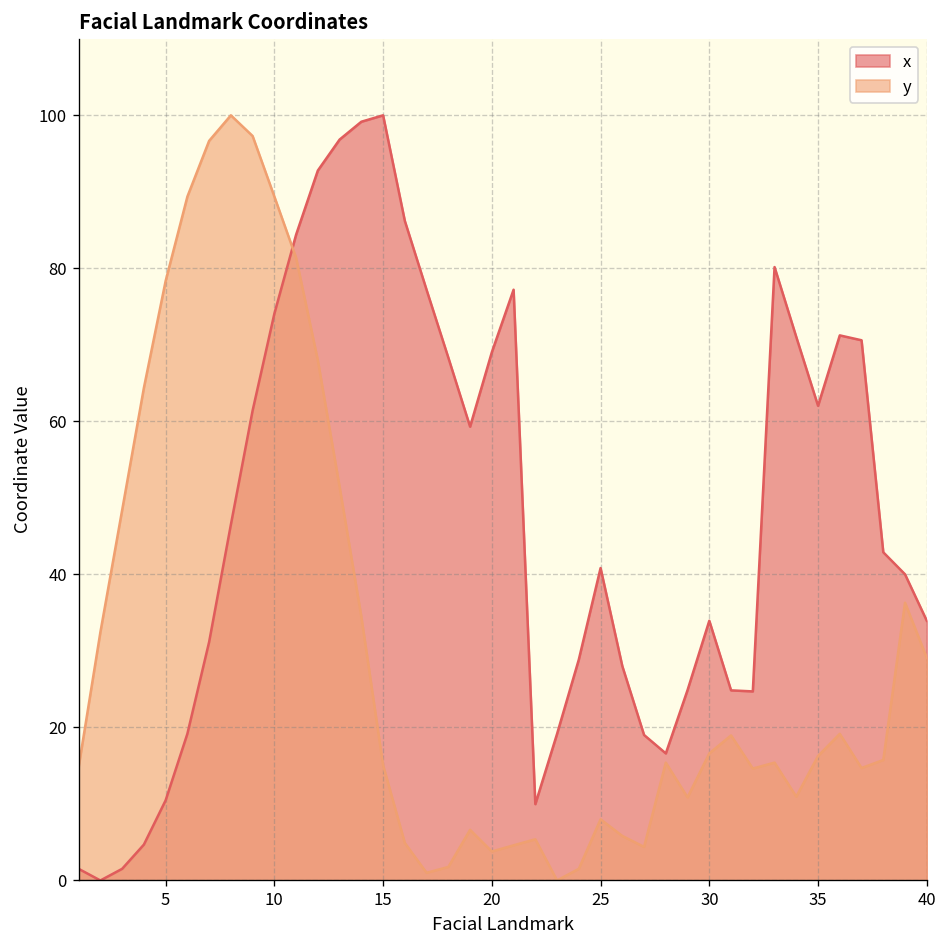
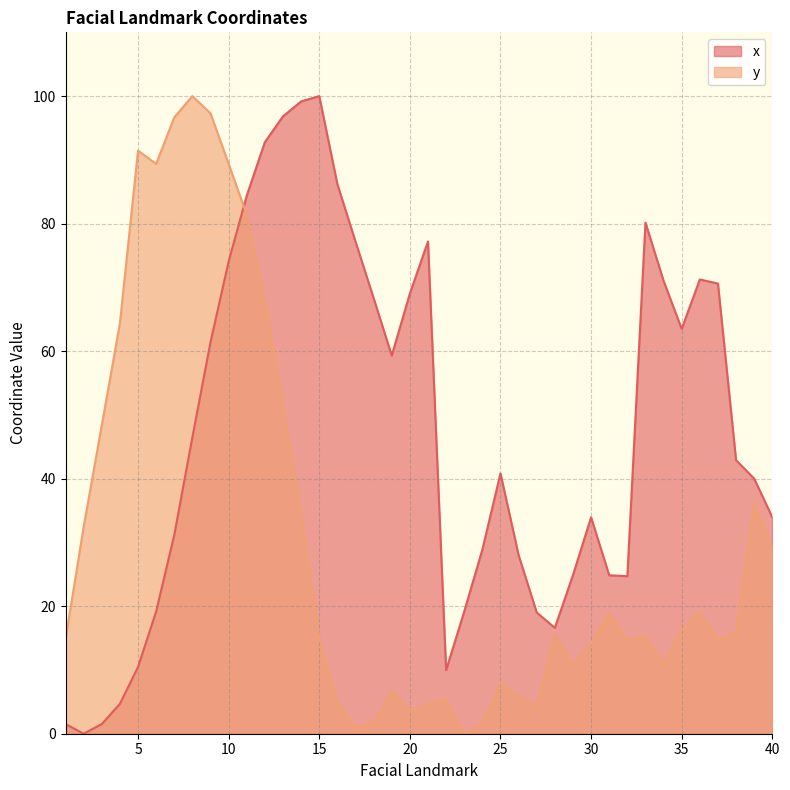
  {
    "x": {
      "5": 10,
      "10": 74,
      "15": 100,
      "20": 69,
      "25": 41,
      "30": 34,
-     "35": 62,
+     "35": 63,
      "40": 34
    },
    "y": {
-     "5": 78,
+     "5": 91,
      "10": 89,
      "15": 15,
      "20": 4,
      "25": 8,
-     "30": 17,
+     "30": 14,
      "35": 16,
      "40": 29
    }
  }
